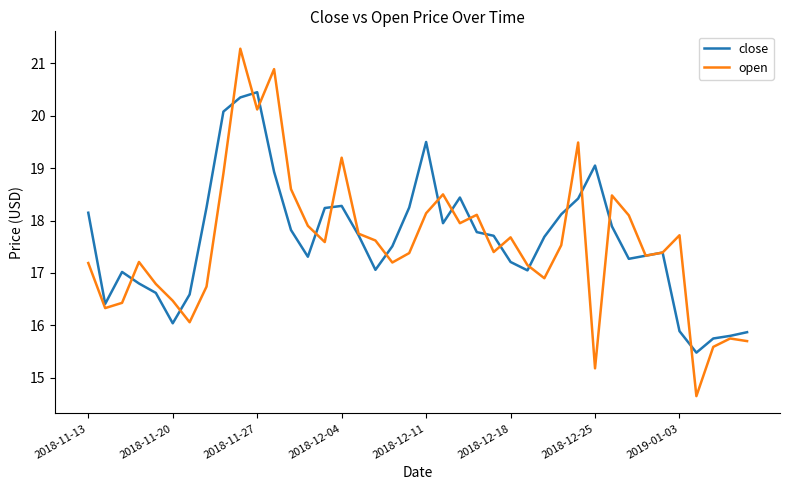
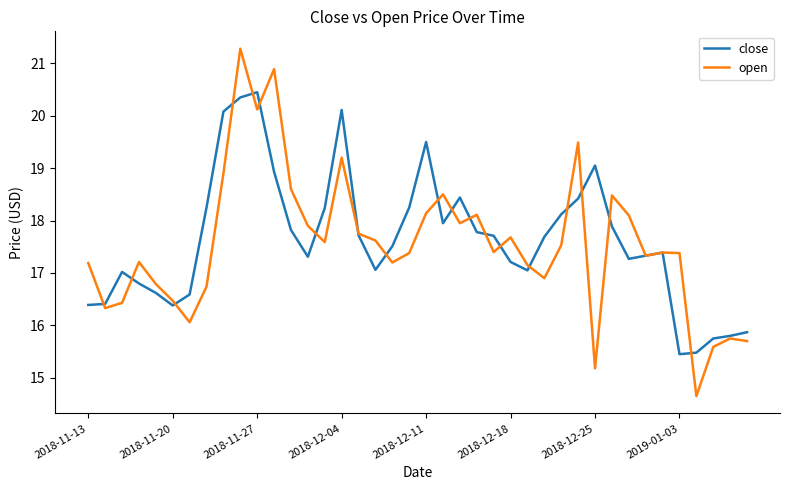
  {
    "close": {
-     "2018-11-13": 18.2,
-     "2018-11-20": 16.0,
+     "2018-11-13": 16.4,
+     "2018-11-20": 16.4,
      "2018-11-27": 20.5,
-     "2018-12-04": 18.3,
+     "2018-12-04": 20.1,
      "2018-12-11": 19.5,
      "2018-12-18": 17.2,
      "2018-12-25": 19.1,
-     "2019-01-03": 15.9
+     "2019-01-03": 15.5
    },
    "open": {
      "2018-11-13": 17.2,
      "2018-11-20": 16.5,
      "2018-11-27": 20.1,
      "2018-12-04": 19.2,
      "2018-12-11": 18.1,
      "2018-12-18": 17.7,
      "2018-12-25": 15.2,
-     "2019-01-03": 17.7
+     "2019-01-03": 17.4
    }
  }
